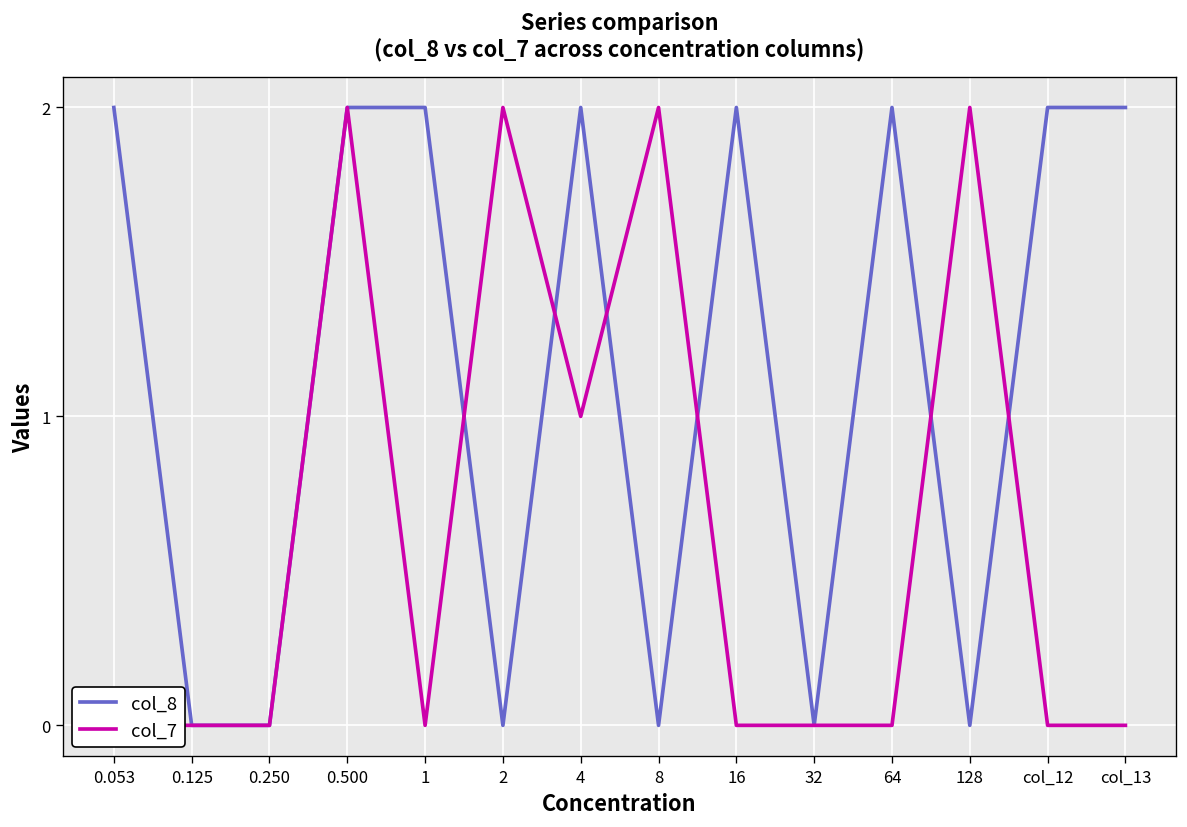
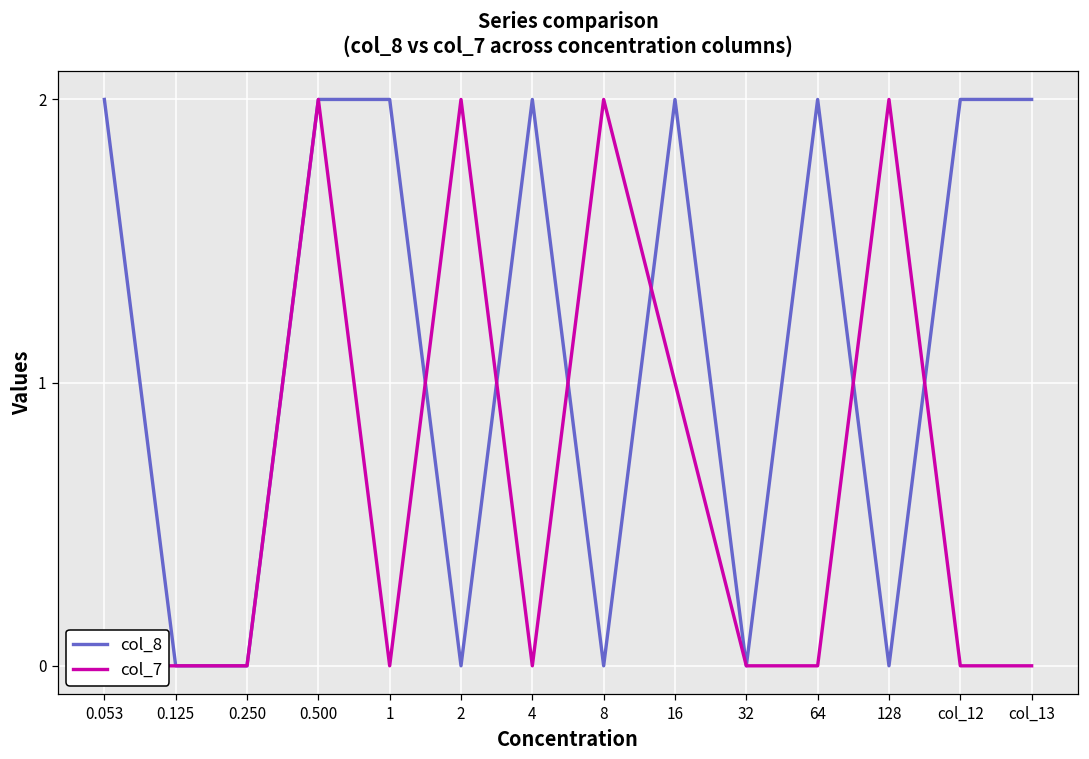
  {
    "col_8": {
      "0.053": 2,
      "1": 2,
      "2": 0,
      "4": 2,
      "8": 0,
      "16": 2,
      "64": 2,
      "128": 0,
      "col_12": 2,
      "col_13": 2
    },
    "col_7": {
      "1": 0,
      "2": 2,
-     "4": 1,
+     "4": 0,
      "8": 2,
-     "16": 0,
+     "16": 1,
      "64": 0,
      "128": 2,
      "col_12": 0,
      "col_13": 0
    }
  }
